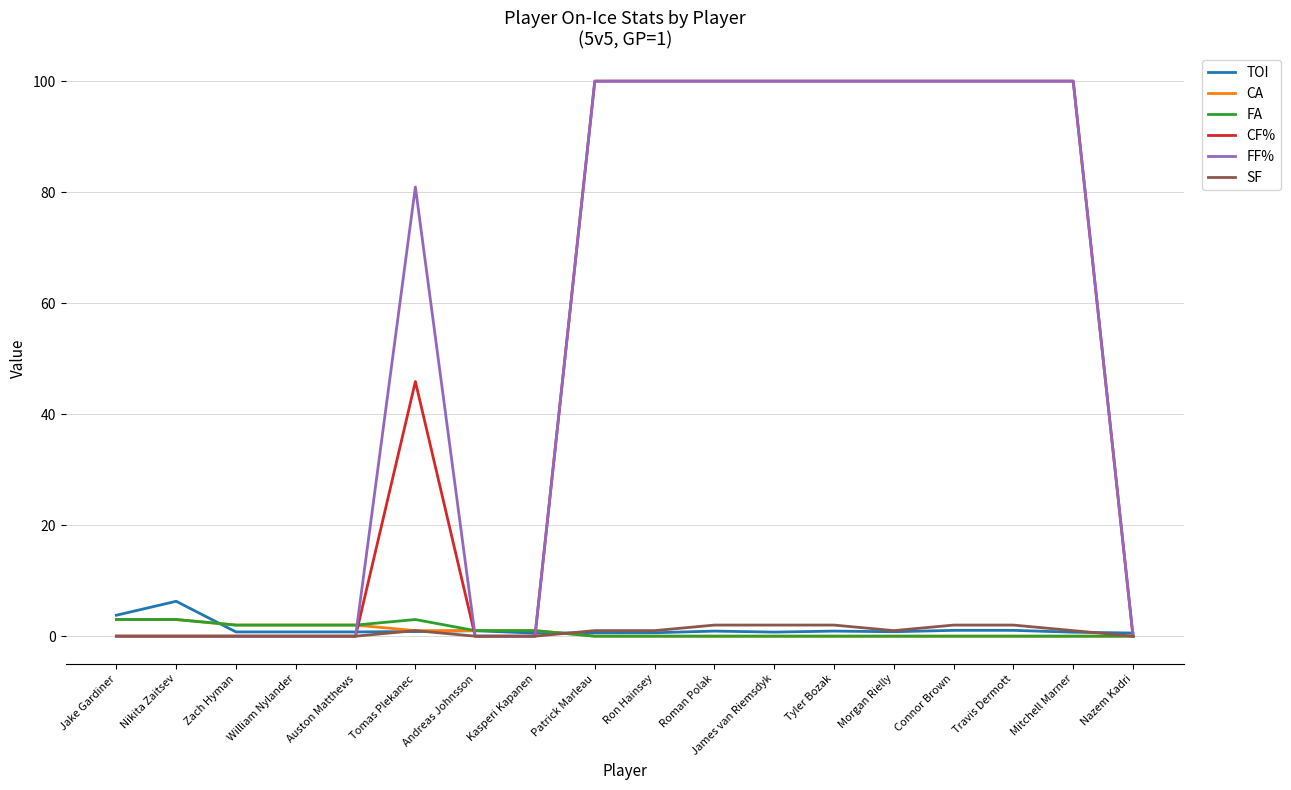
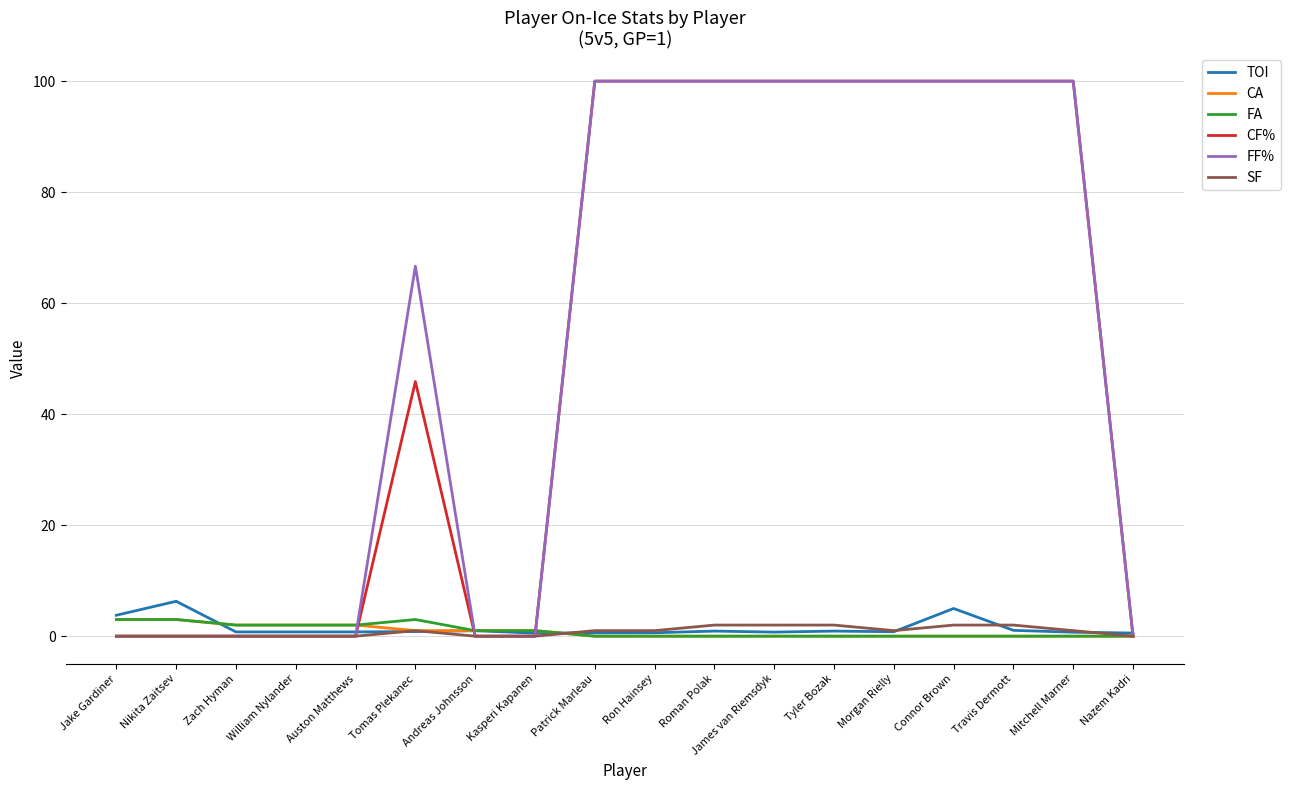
  {
    "TOI": {
      "Jake Gardiner": 4,
      "Nikita Zaitsev": 6,
      "Zach Hyman": 1,
      "William Nylander": 1,
      "Auston Matthews": 1,
      "Roman Polak": 1,
      "James van Riemsdyk": 1,
      "Tyler Bozak": 1,
-     "Connor Brown": 1,
+     "Connor Brown": 5,
      "Travis Dermott": 1,
      "Nazem Kadri": 1
    },
    "FA": {
      "Tomas Plekanec": 3
    },
    "CF%": {
      "Tomas Plekanec": 46
    },
    "FF%": {
-     "Tomas Plekanec": 81
+     "Tomas Plekanec": 67
    },
    "SF": {
      "Roman Polak": 2,
      "James van Riemsdyk": 2,
      "Tyler Bozak": 2,
      "Connor Brown": 2,
      "Travis Dermott": 2
    }
  }
